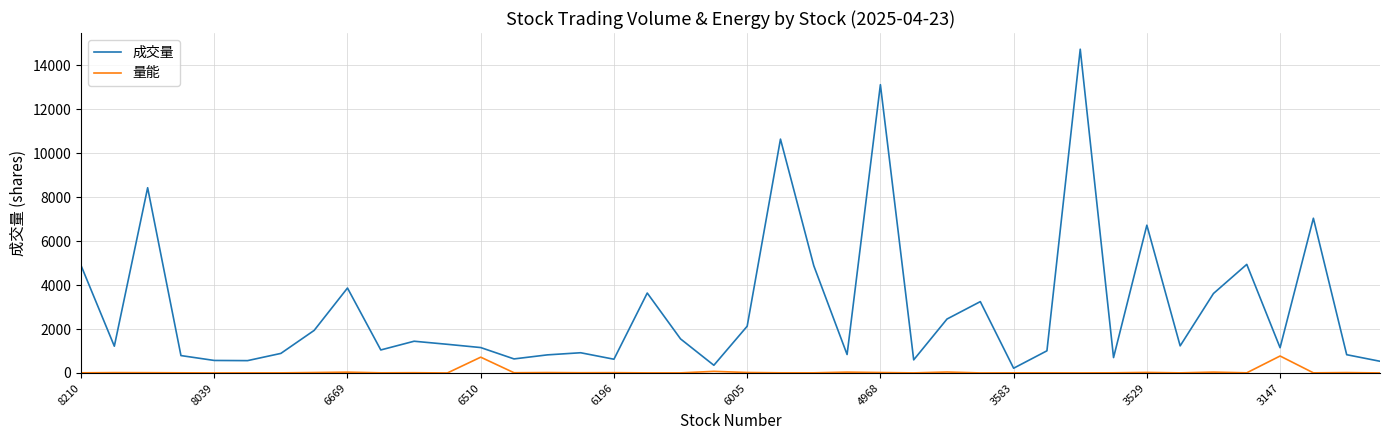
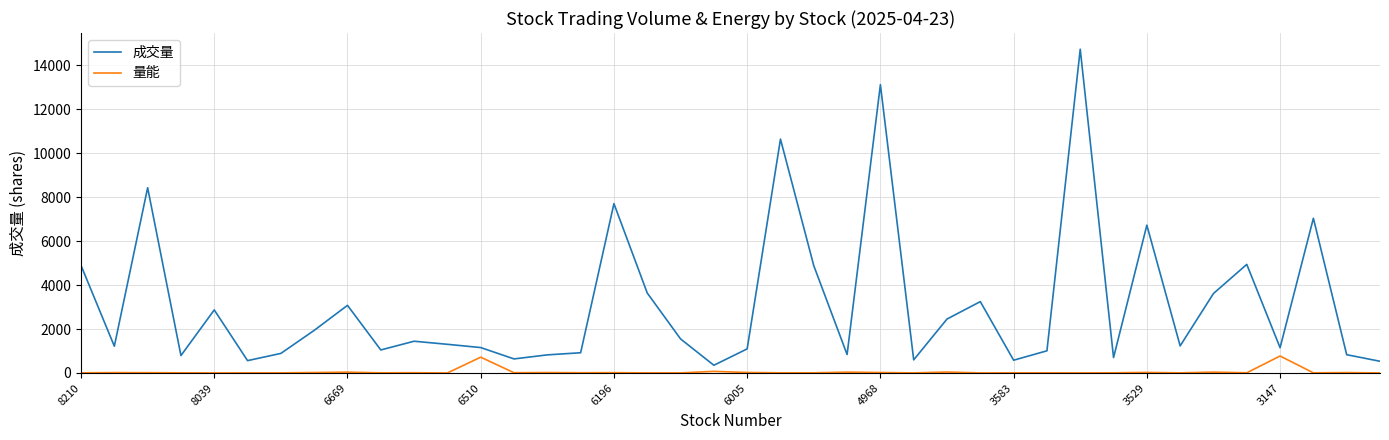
  {
    "成交量": {
      "8210": 4900,
-     "8039": 600,
-     "6669": 3900,
+     "8039": 2900,
+     "6669": 3100,
      "6510": 1200,
-     "6196": 600,
-     "6005": 2100,
+     "6196": 7700,
+     "6005": 1100,
      "4968": 13100,
-     "3583": 200,
+     "3583": 600,
      "3529": 6700,
      "3147": 1200
    },
    "量能": {
      "8210": 0,
      "8039": 0,
      "6669": 0,
      "6510": 700,
      "6196": 0,
      "6005": 0,
      "4968": 0,
      "3583": 0,
      "3529": 0,
      "3147": 800
    }
  }
